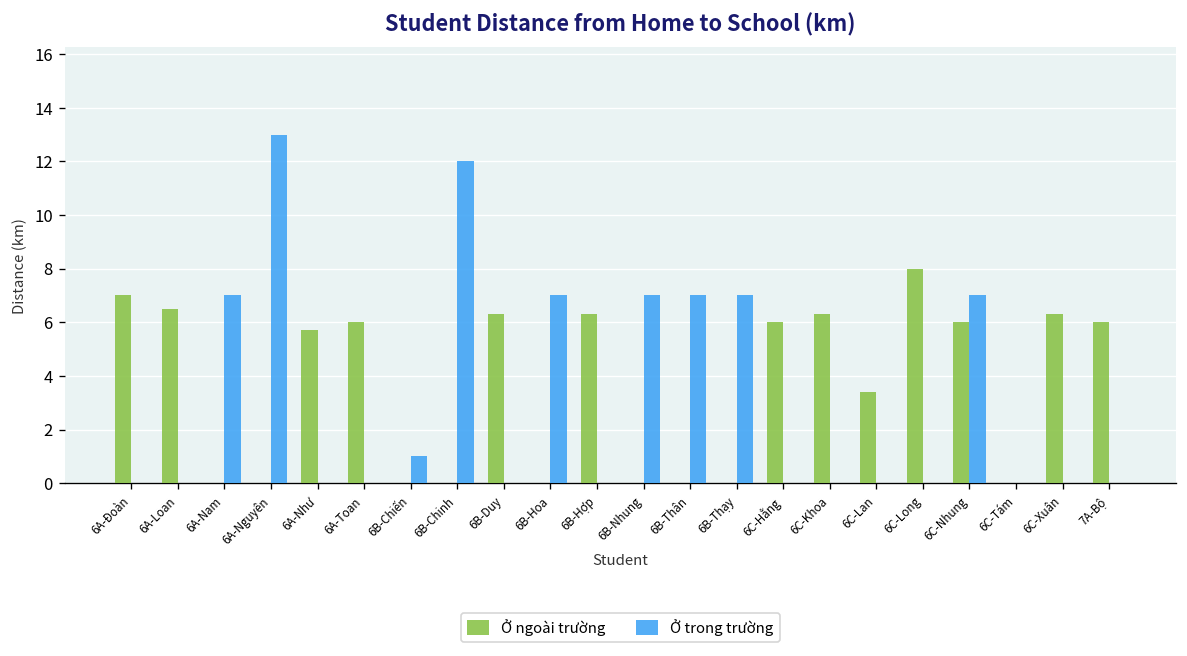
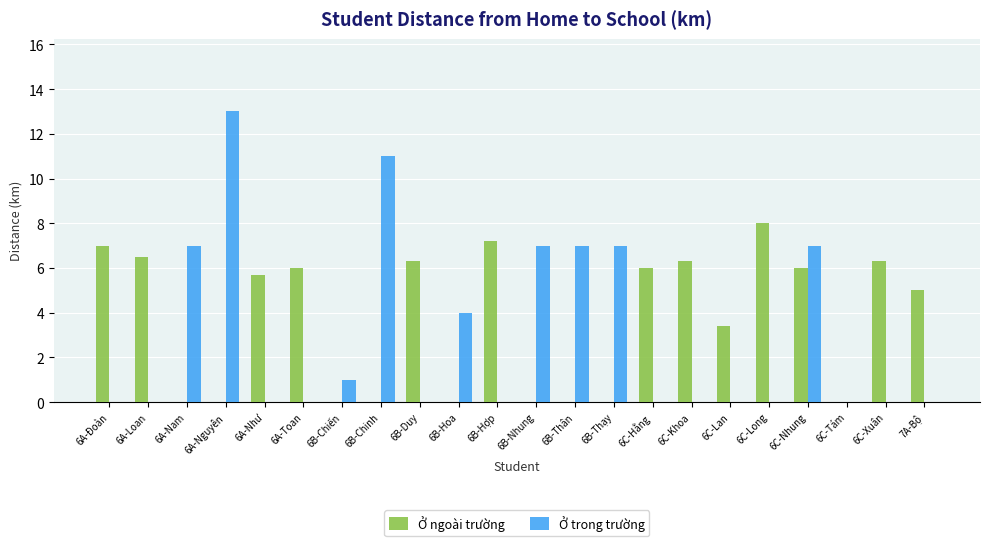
  {
    "Ở ngoài trường": {
      "6A-Đoàn": 7.0,
      "6A-Loan": 6.5,
      "6A-Nam": 0.0,
      "6A-Nguyên": 0.0,
      "6A-Như": 5.7,
      "6A-Toan": 6.0,
      "6B-Chiến": 0.0,
      "6B-Chinh": 0.0,
      "6B-Duy": 6.3,
      "6B-Hoa": 0.0,
-     "6B-Hợp": 6.3,
+     "6B-Hợp": 7.2,
      "6B-Nhung": 0.0,
      "6B-Thân": 0.0,
      "6B-Thạy": 0.0,
      "6C-Hằng": 6.0,
      "6C-Khoa": 6.3,
      "6C-Lan": 3.4,
      "6C-Long": 8.0,
      "6C-Nhung": 6.0,
      "6C-Tám": 0.0,
      "6C-Xuân": 6.3,
-     "7A-Bộ": 6
+     "7A-Bộ": 5
    },
    "Ở trong trường": {
      "6A-Đoàn": 0,
      "6A-Loan": 0,
      "6A-Nam": 7,
      "6A-Nguyên": 13,
      "6A-Như": 0,
      "6A-Toan": 0,
      "6B-Chiến": 1,
-     "6B-Chinh": 12,
+     "6B-Chinh": 11,
      "6B-Duy": 0,
-     "6B-Hoa": 7,
+     "6B-Hoa": 4,
      "6B-Hợp": 0,
      "6B-Nhung": 7,
      "6B-Thân": 7,
      "6B-Thạy": 7,
      "6C-Hằng": 0,
      "6C-Khoa": 0,
      "6C-Lan": 0,
      "6C-Long": 0,
      "6C-Nhung": 7,
      "6C-Tám": 0,
      "6C-Xuân": 0,
      "7A-Bộ": 0
    }
  }
